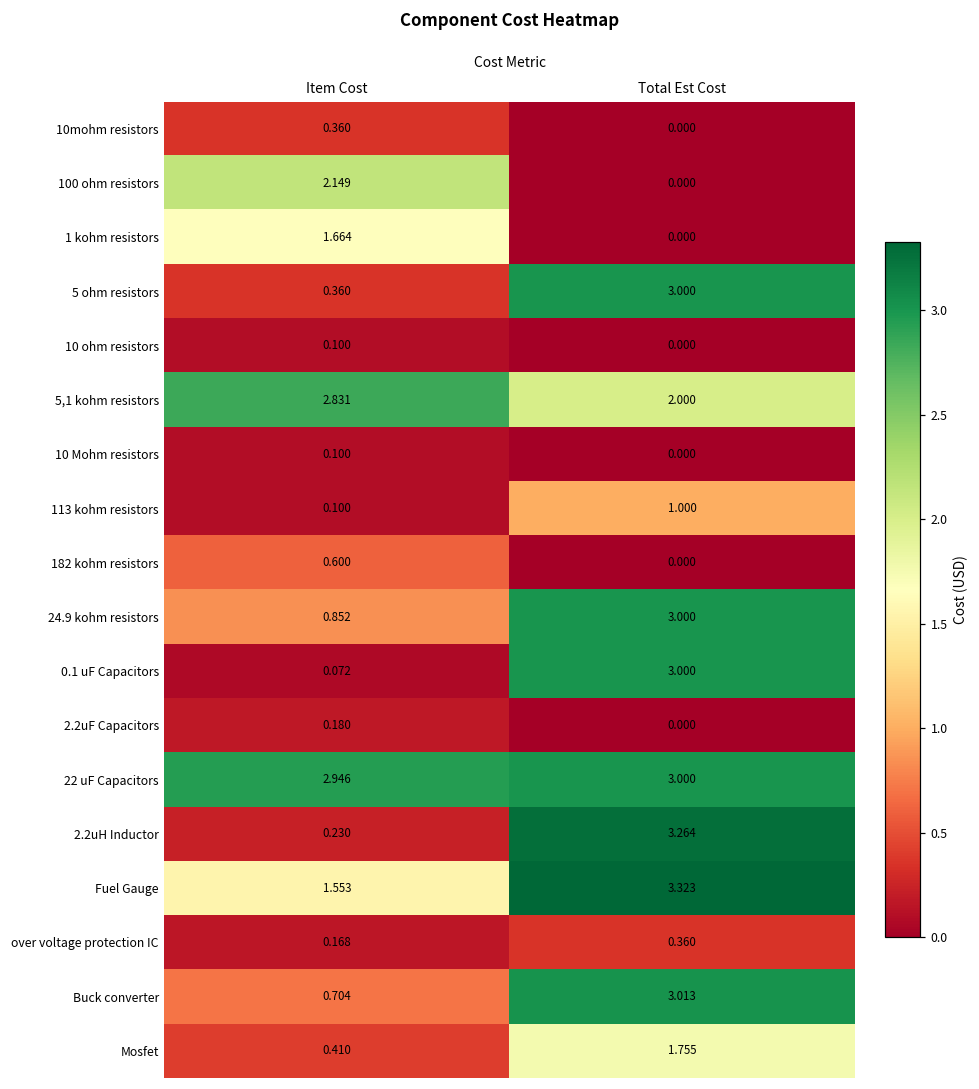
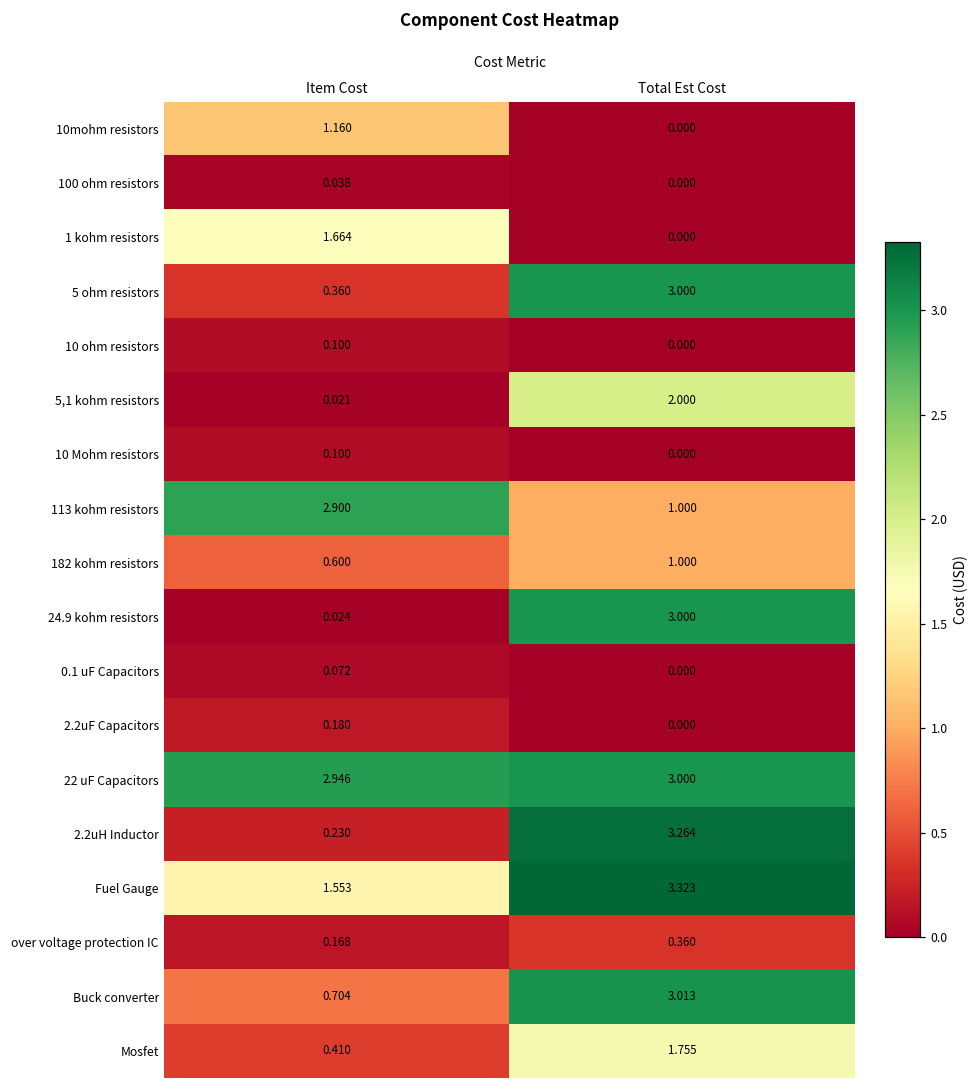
  {
    "10mohm resistors": {
-     "Item Cost": 0.360,
+     "Item Cost": 1.160,
      "Total Est Cost": 0.000
    },
    "100 ohm resistors": {
-     "Item Cost": 2.149,
+     "Item Cost": 0.038,
      "Total Est Cost": 0.000
    },
    "1 kohm resistors": {
      "Item Cost": 1.664,
      "Total Est Cost": 0.000
    },
    "5 ohm resistors": {
      "Item Cost": 0.360,
      "Total Est Cost": 3.000
    },
    "10 ohm resistors": {
      "Item Cost": 0.100,
      "Total Est Cost": 0.000
    },
    "5,1 kohm resistors": {
-     "Item Cost": 2.831,
+     "Item Cost": 0.021,
      "Total Est Cost": 2.000
    },
    "10 Mohm resistors": {
      "Item Cost": 0.100,
      "Total Est Cost": 0.000
    },
    "113 kohm resistors": {
-     "Item Cost": 0.100,
+     "Item Cost": 2.900,
      "Total Est Cost": 1.000
    },
    "182 kohm resistors": {
      "Item Cost": 0.600,
-     "Total Est Cost": 0.000
+     "Total Est Cost": 1.000
    },
    "24.9 kohm resistors": {
-     "Item Cost": 0.852,
+     "Item Cost": 0.024,
      "Total Est Cost": 3.000
    },
    "0.1 uF Capacitors": {
      "Item Cost": 0.072,
-     "Total Est Cost": 3.000
+     "Total Est Cost": 0.000
    },
    "2.2uF Capacitors": {
      "Item Cost": 0.180,
      "Total Est Cost": 0.000
    },
    "22 uF Capacitors": {
      "Item Cost": 2.946,
      "Total Est Cost": 3.000
    },
    "2.2uH Inductor": {
      "Item Cost": 0.230,
      "Total Est Cost": 3.264
    },
    "Fuel Gauge": {
      "Item Cost": 1.553,
      "Total Est Cost": 3.323
    },
    "over voltage protection IC": {
      "Item Cost": 0.168,
      "Total Est Cost": 0.360
    },
    "Buck converter": {
      "Item Cost": 0.704,
      "Total Est Cost": 3.013
    },
    "Mosfet": {
      "Item Cost": 0.410,
      "Total Est Cost": 1.755
    }
  }
